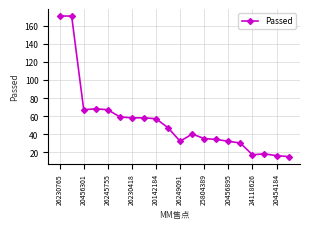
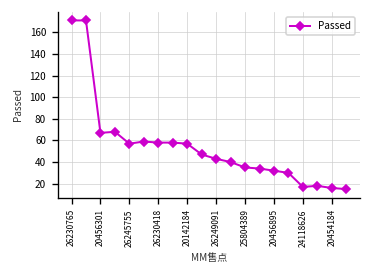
  {
    "26230765": 170,
    "20456301": 70,
-   "26245755": 70,
+   "26245755": 60,
    "26230418": 60,
    "20142184": 60,
-   "26249091": 30,
+   "26249091": 40,
    "25804389": 40,
    "20456895": 30,
    "24118626": 20,
    "20454184": 20
  }
